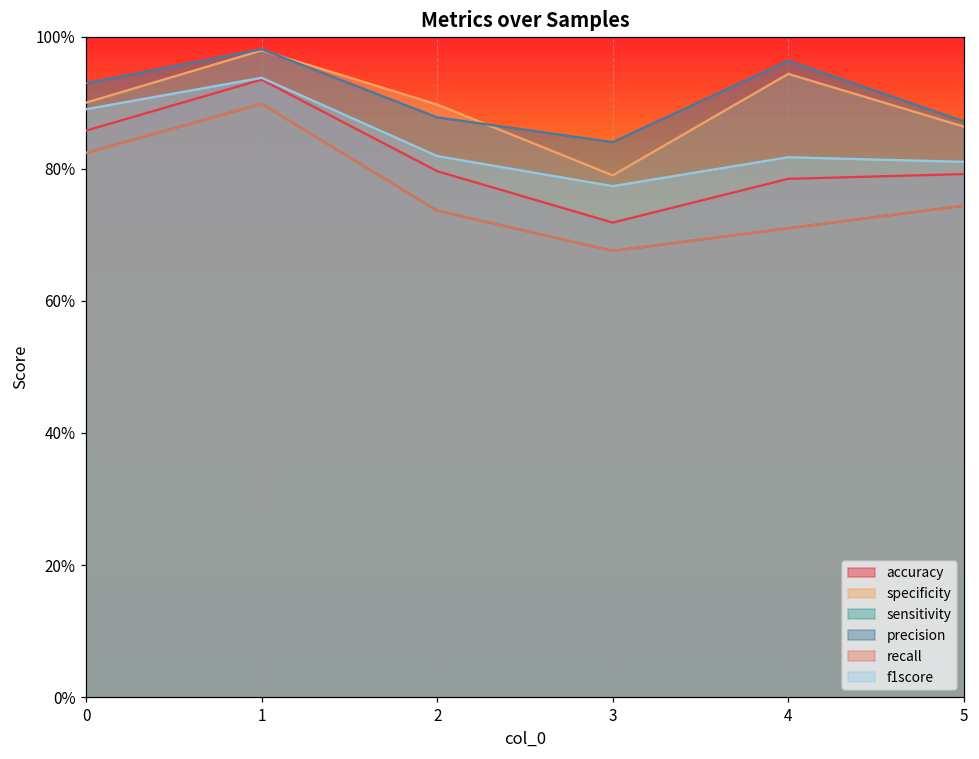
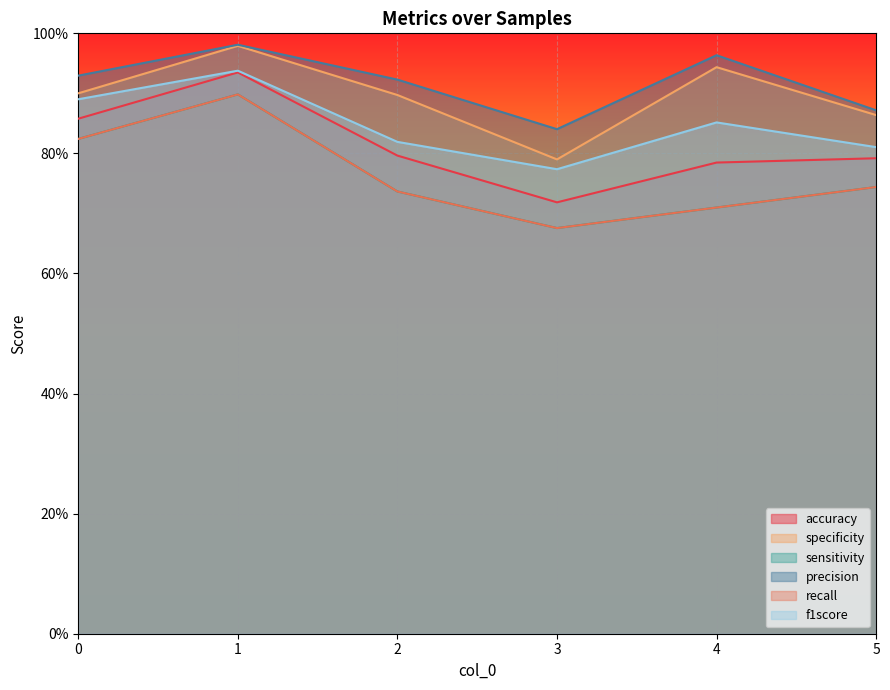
  {
    "precision": {
      "0": "93%",
-     "2": "88%",
+     "2": "92%",
      "3": "84%",
      "4": "96%",
      "5": "87%"
    },
    "f1score": {
      "0": "89%",
      "2": "82%",
      "3": "77%",
-     "4": "82%",
+     "4": "85%",
      "5": "81%"
    }
  }
